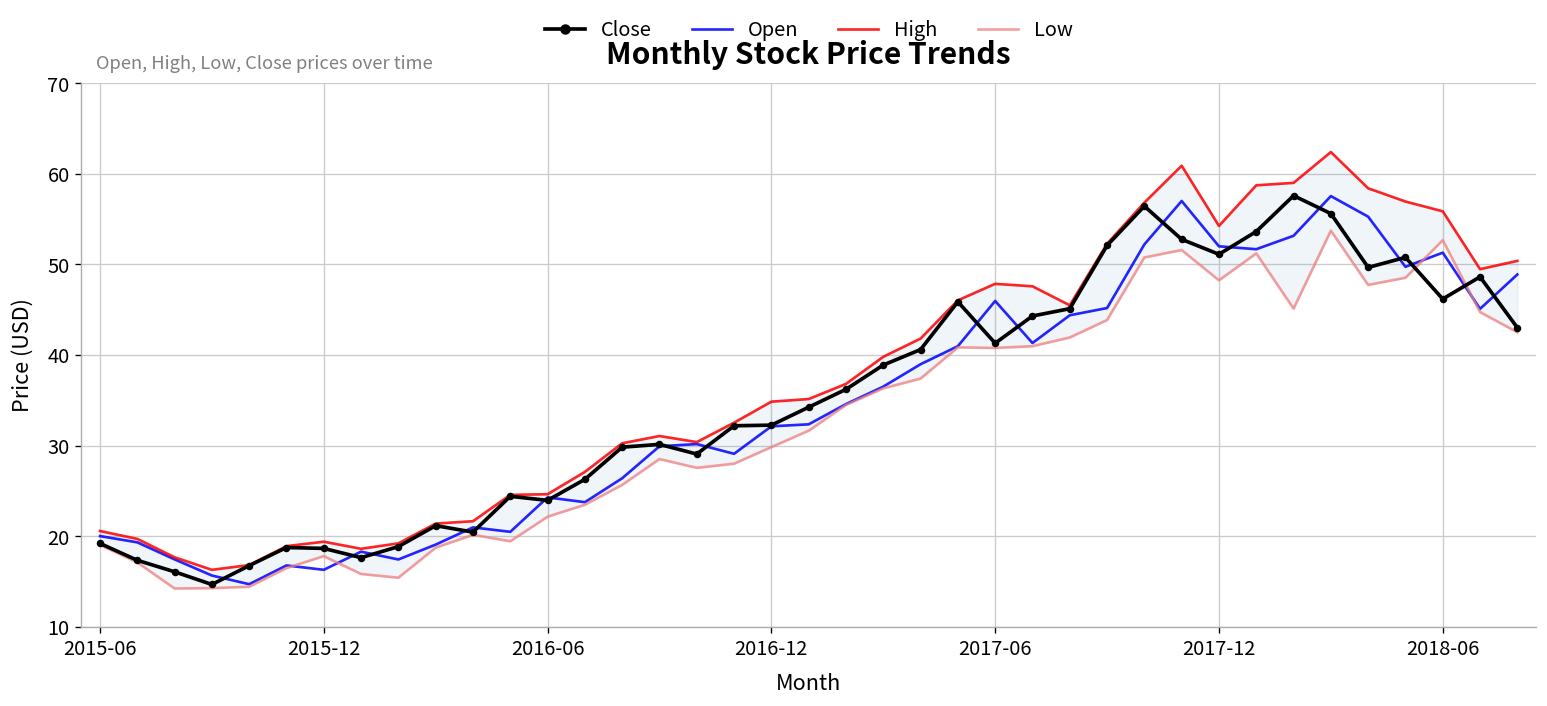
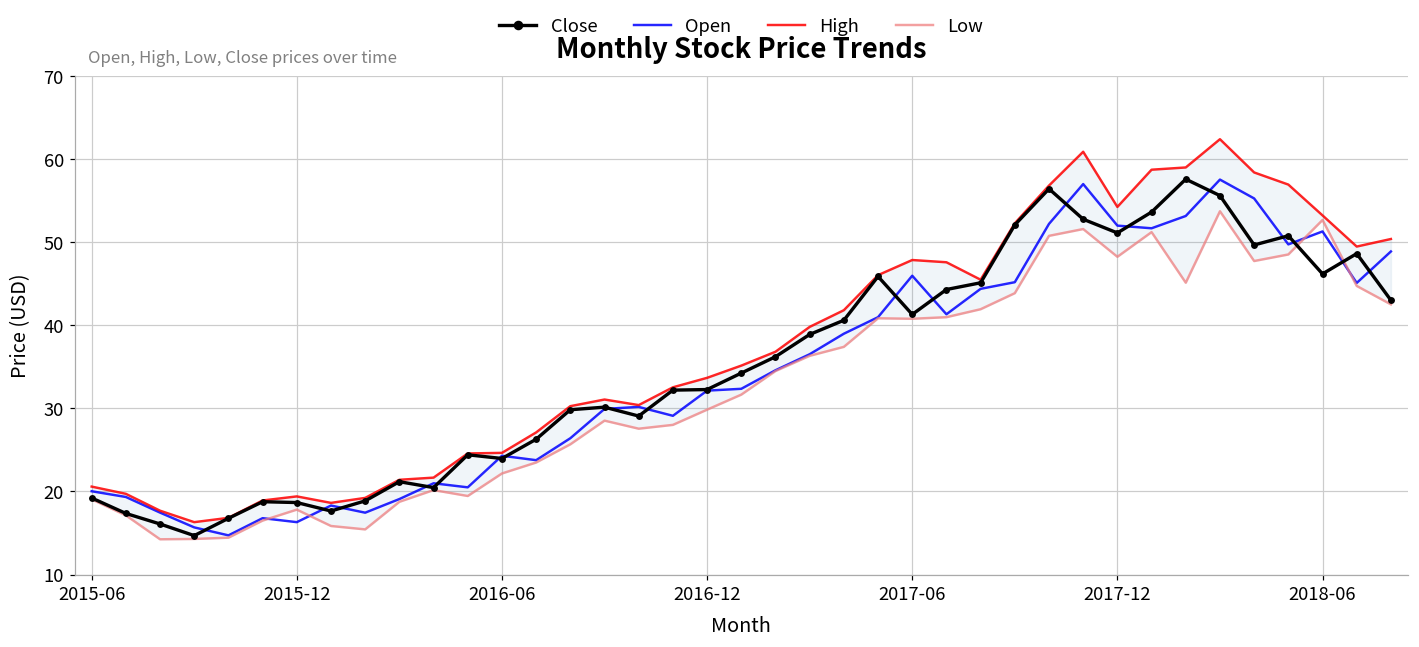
  {
    "Close": {
      "2015-12": 19,
      "2017-06": 41,
      "2017-12": 51,
      "2018-06": 46
    },
    "Open": {
      "2015-06": 20,
      "2015-12": 16,
      "2017-06": 46,
      "2017-12": 52,
      "2018-06": 51
    },
    "High": {
      "2015-06": 21,
      "2015-12": 19,
      "2016-06": 25,
-     "2016-12": 35,
+     "2016-12": 34,
      "2017-06": 48,
      "2017-12": 54,
-     "2018-06": 56
+     "2018-06": 53
    },
    "Low": {
      "2015-12": 18,
      "2016-06": 22,
      "2016-12": 30,
      "2017-06": 41,
      "2017-12": 48,
      "2018-06": 53
    }
  }
